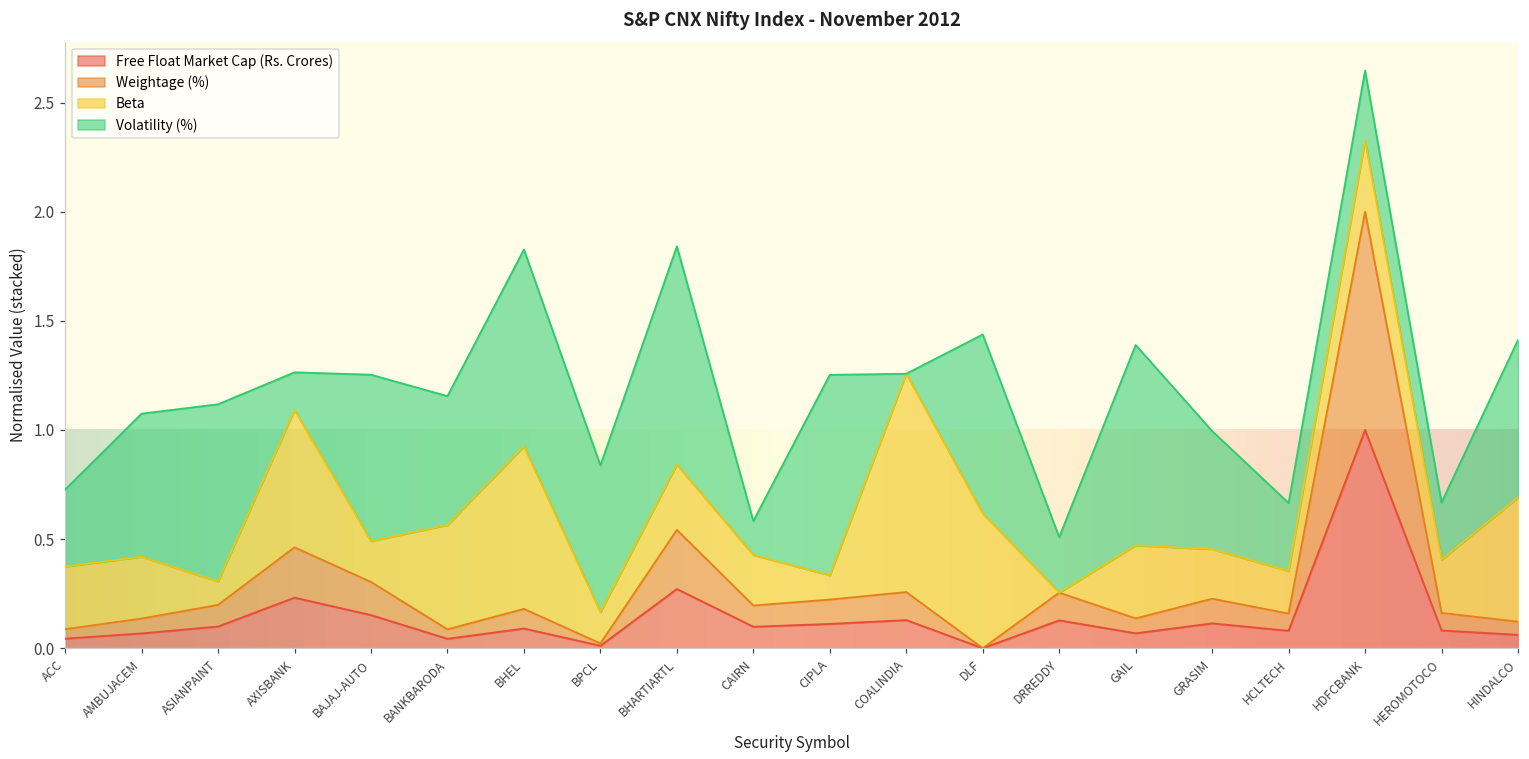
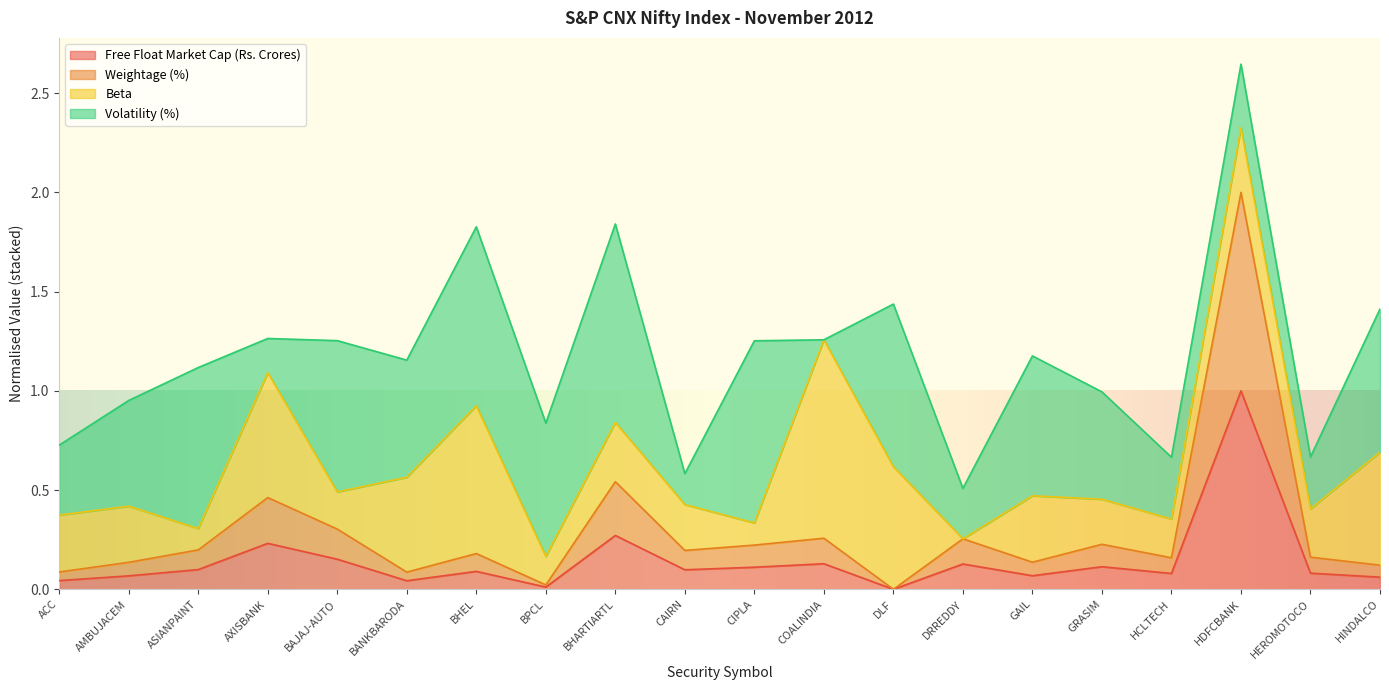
  {
    "Beta": {
      "ACC": 0.29,
      "AMBUJACEM": 0.28,
      "ASIANPAINT": 0.11,
      "AXISBANK": 0.63,
      "BAJAJ-AUTO": 0.19,
      "BANKBARODA": 0.48,
      "BHEL": 0.75,
      "BPCL": 0.14,
      "BHARTIARTL": 0.30,
      "CAIRN": 0.23,
      "CIPLA": 0.11,
      "DLF": 0.62,
      "GAIL": 0.33,
      "GRASIM": 0.23,
      "HCLTECH": 0.20,
      "HDFCBANK": 0.33,
      "HEROMOTOCO": 0.24,
      "HINDALCO": 0.57
    },
    "Volatility (%)": {
      "ACC": 0.35,
-     "AMBUJACEM": 0.66,
+     "AMBUJACEM": 0.53,
      "ASIANPAINT": 0.81,
      "AXISBANK": 0.17,
      "BAJAJ-AUTO": 0.76,
      "BANKBARODA": 0.59,
      "BHEL": 0.90,
      "BPCL": 0.67,
      "BHARTIARTL": 1.00,
      "CAIRN": 0.16,
      "CIPLA": 0.92,
      "DLF": 0.82,
      "DRREDDY": 0.25,
-     "GAIL": 0.92,
+     "GAIL": 0.70,
      "GRASIM": 0.54,
      "HCLTECH": 0.31,
      "HDFCBANK": 0.32,
      "HEROMOTOCO": 0.26,
      "HINDALCO": 0.72
    }
  }
